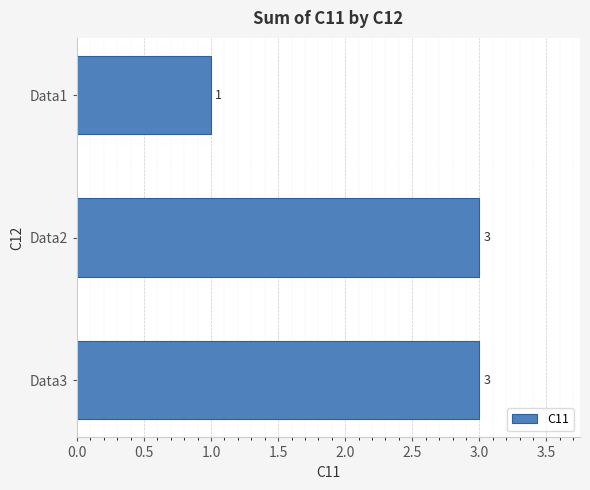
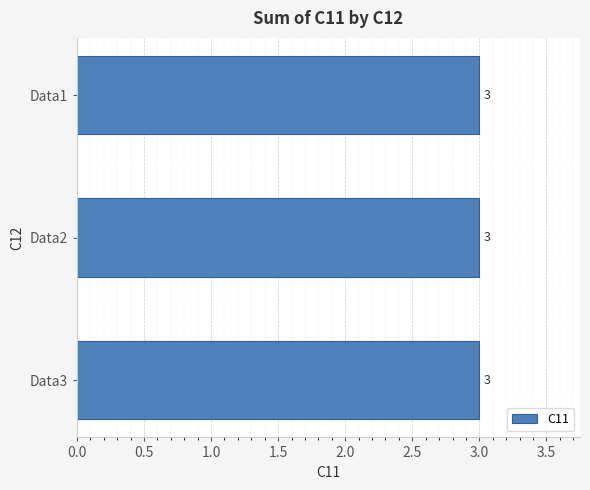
  {
-   "Data1": 1,
+   "Data1": 3,
    "Data2": 3,
    "Data3": 3
  }
